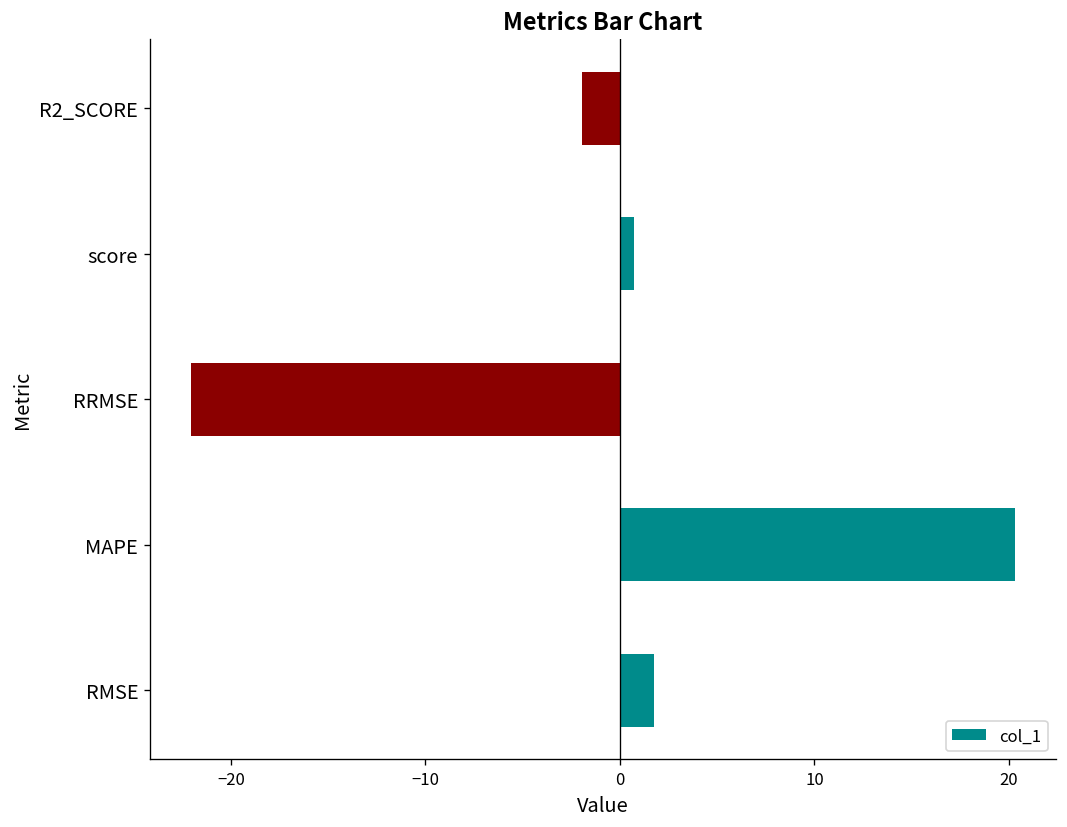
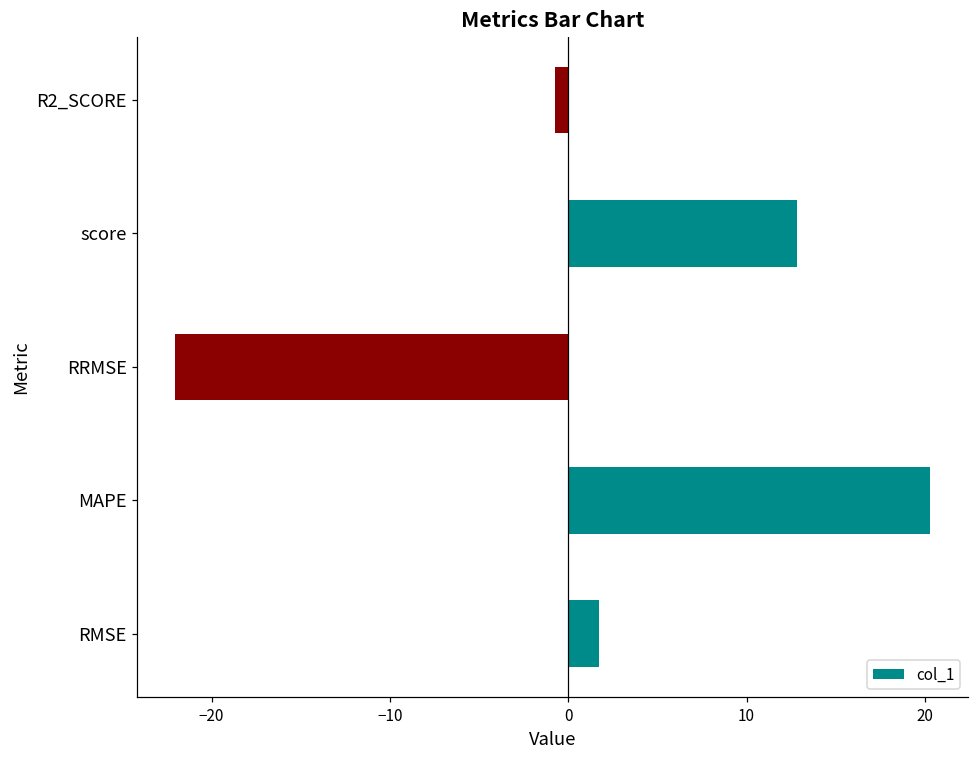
  {
-   "R2_SCORE": -1.9,
-   "score": 0.7,
+   "R2_SCORE": -0.7,
+   "score": 12.8,
    "RRMSE": -22.0,
    "MAPE": 20.3,
    "RMSE": 1.7
  }
